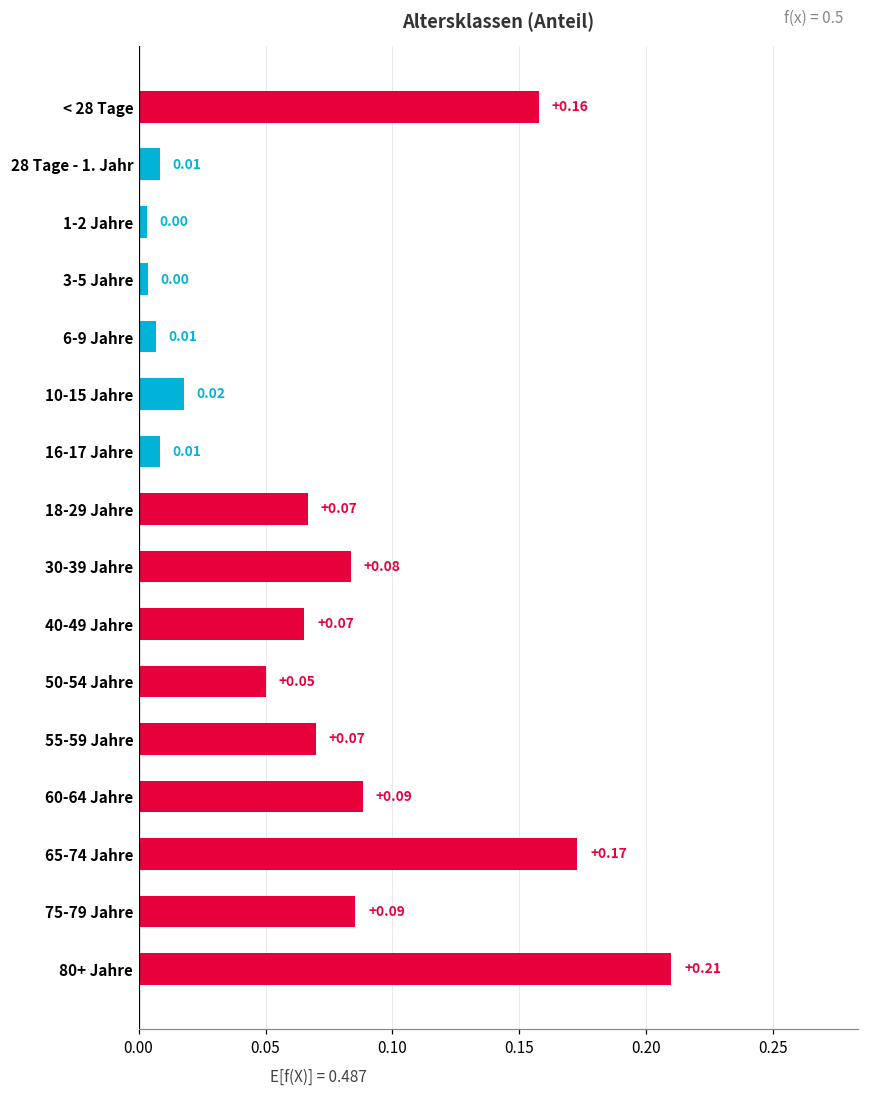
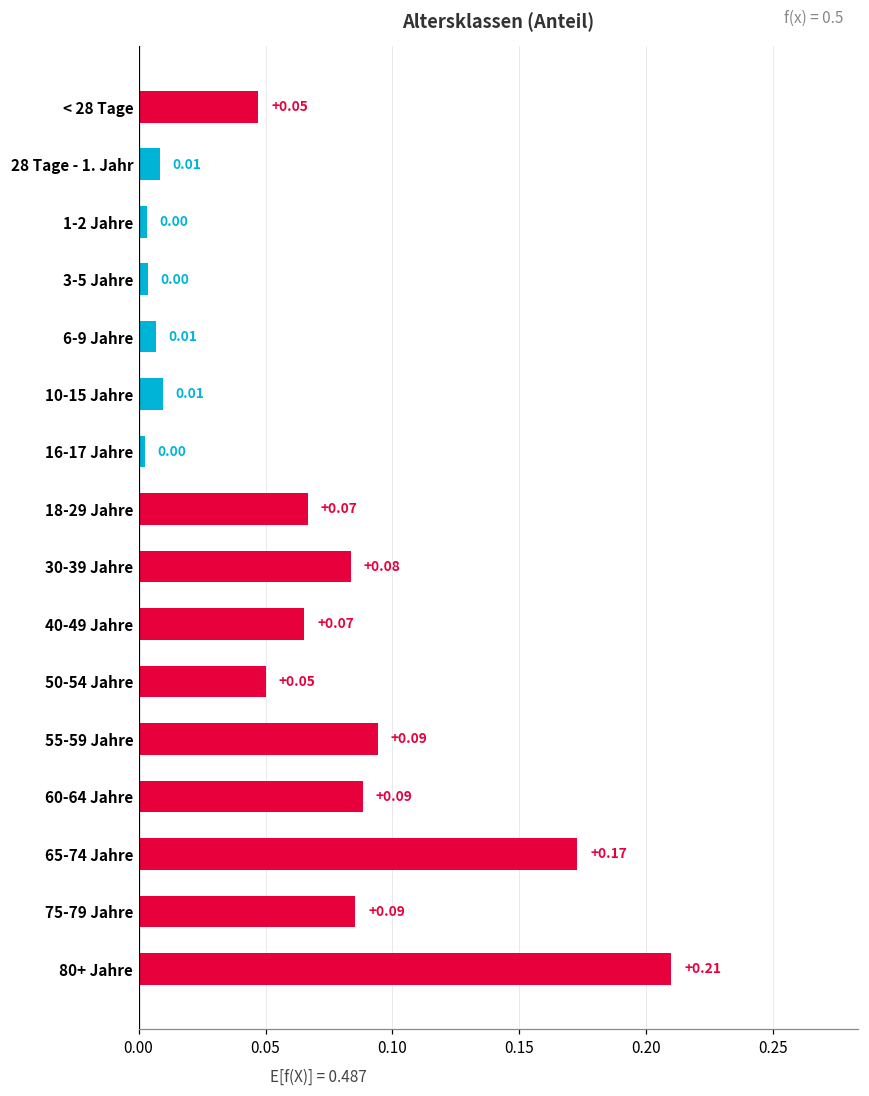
  {
-   "< 28 Tage": "+0.16",
+   "< 28 Tage": "+0.05",
    "28 Tage - 1. Jahr": "0.01",
    "1-2 Jahre": "0.00",
    "3-5 Jahre": "0.00",
    "6-9 Jahre": "0.01",
-   "10-15 Jahre": "0.02",
-   "16-17 Jahre": "0.01",
+   "10-15 Jahre": "0.01",
+   "16-17 Jahre": "0.00",
    "18-29 Jahre": "+0.07",
    "30-39 Jahre": "+0.08",
    "40-49 Jahre": "+0.07",
    "50-54 Jahre": "+0.05",
-   "55-59 Jahre": "+0.07",
+   "55-59 Jahre": "+0.09",
    "60-64 Jahre": "+0.09",
    "65-74 Jahre": "+0.17",
    "75-79 Jahre": "+0.09",
    "80+ Jahre": "+0.21"
  }
